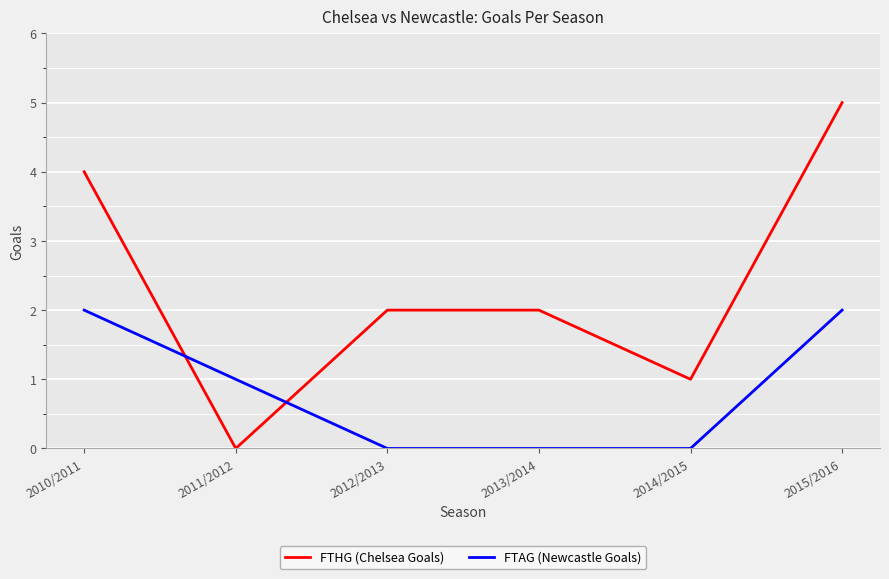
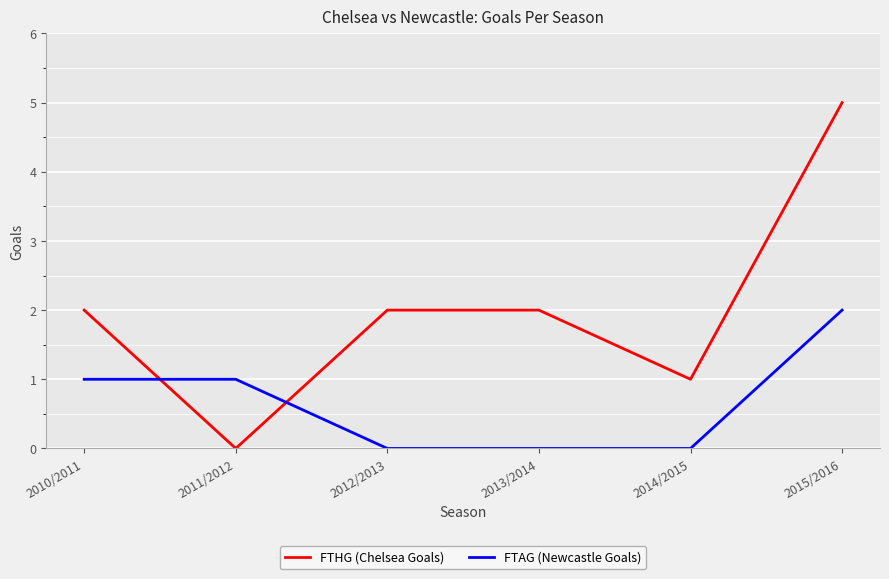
  {
    "FTHG (Chelsea Goals)": {
-     "2010/2011": 4,
+     "2010/2011": 2,
      "2011/2012": 0,
      "2012/2013": 2,
      "2013/2014": 2,
      "2014/2015": 1,
      "2015/2016": 5
    },
    "FTAG (Newcastle Goals)": {
-     "2010/2011": 2,
+     "2010/2011": 1,
      "2011/2012": 1,
      "2012/2013": 0,
      "2013/2014": 0,
      "2014/2015": 0,
      "2015/2016": 2
    }
  }
